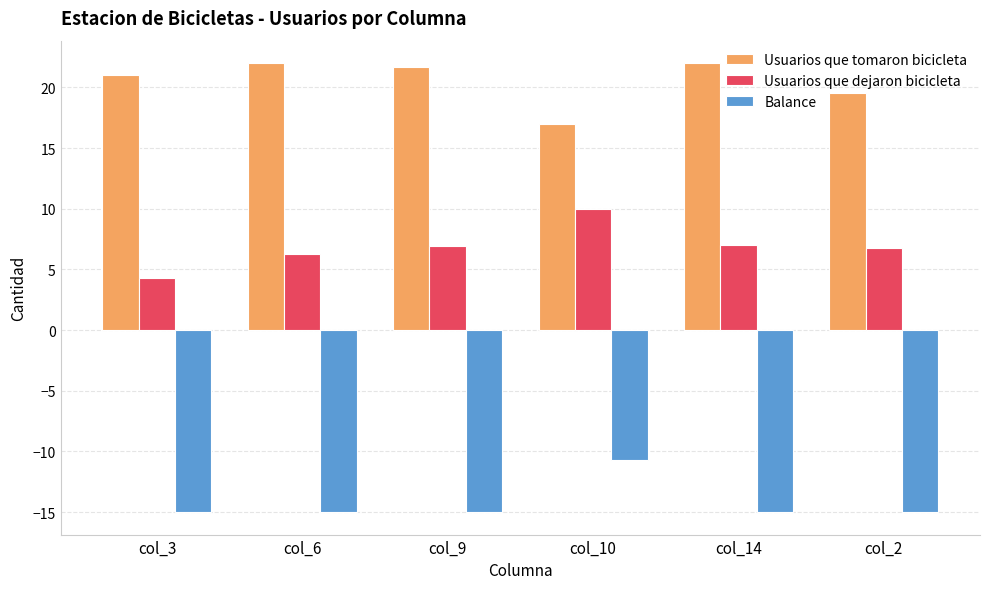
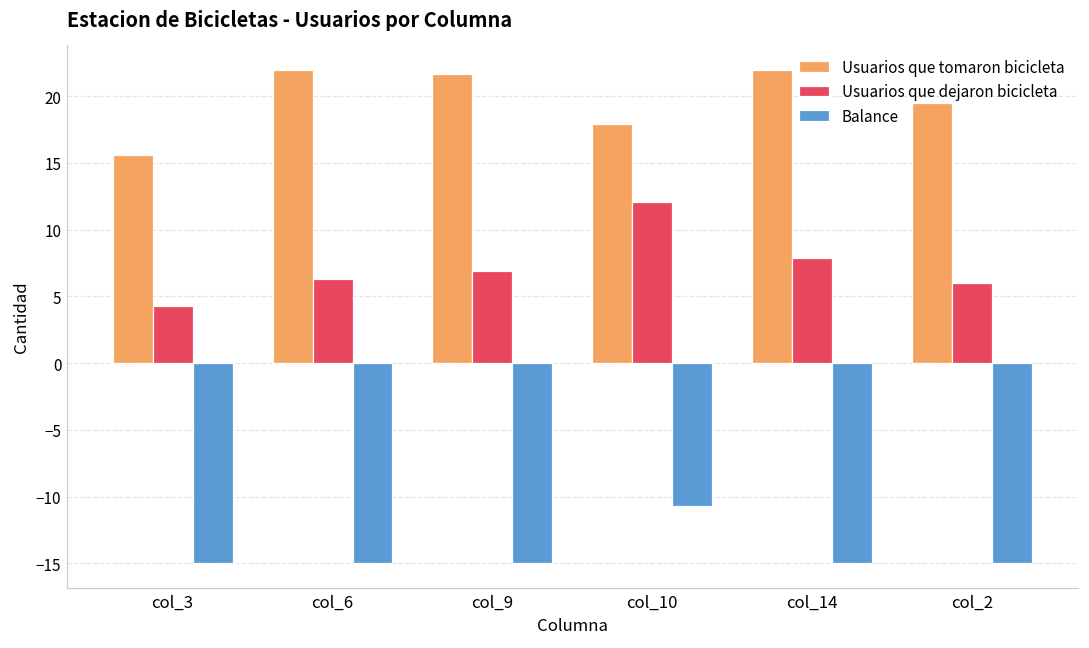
  {
    "Usuarios que tomaron bicicleta": {
-     "col_3": 21.0,
+     "col_3": 15.6,
      "col_6": 22.0,
      "col_9": 21.7,
-     "col_10": 17.0,
+     "col_10": 17.9,
      "col_14": 22.0,
      "col_2": 19.5
    },
    "Usuarios que dejaron bicicleta": {
      "col_3": 4.3,
      "col_6": 6.3,
      "col_9": 6.9,
-     "col_10": 10.0,
-     "col_14": 7.0,
-     "col_2": 6.8
+     "col_10": 12.1,
+     "col_14": 7.9,
+     "col_2": 6.0
    },
    "Balance": {
      "col_3": -15.0,
      "col_6": -15.0,
      "col_9": -15.0,
      "col_10": -10.7,
      "col_14": -15.0,
      "col_2": -15.0
    }
  }
